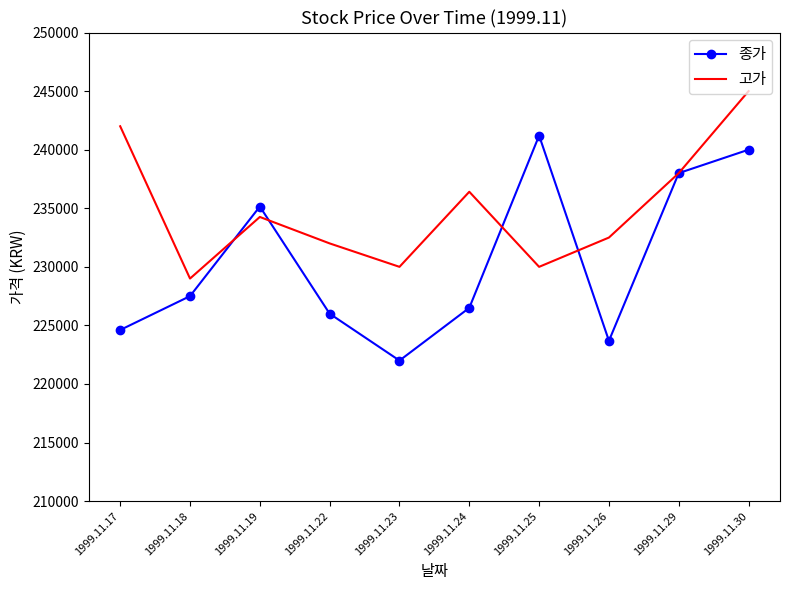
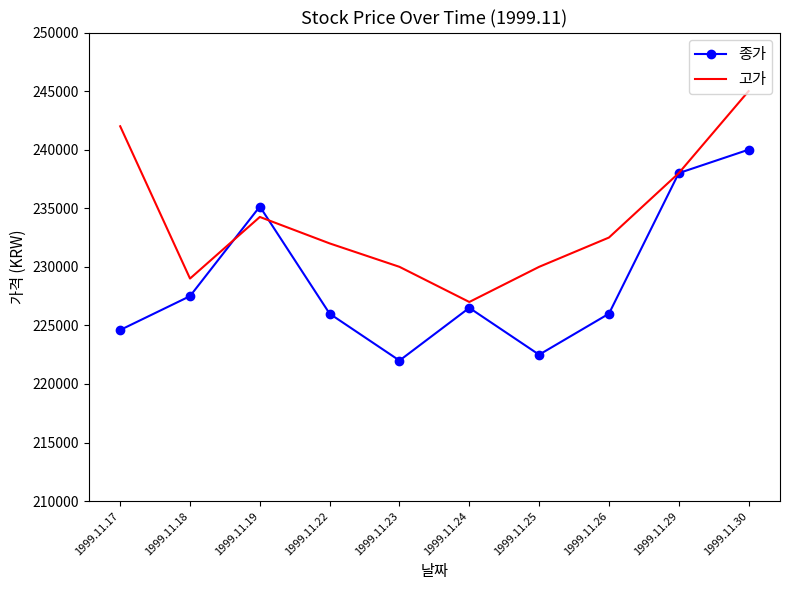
  {
    "종가": {
      "1999.11.17": 224600,
      "1999.11.18": 227500,
      "1999.11.19": 235100,
      "1999.11.22": 226000,
      "1999.11.23": 222000,
      "1999.11.24": 226500,
-     "1999.11.25": 241200,
-     "1999.11.26": 223700,
+     "1999.11.25": 222500,
+     "1999.11.26": 226000,
      "1999.11.30": 240000
    },
    "고가": {
      "1999.11.17": 242000,
      "1999.11.18": 229000,
      "1999.11.19": 234300,
      "1999.11.22": 232000,
      "1999.11.23": 230000,
-     "1999.11.24": 236400,
+     "1999.11.24": 227000,
      "1999.11.25": 230000,
      "1999.11.26": 232500
    }
  }
